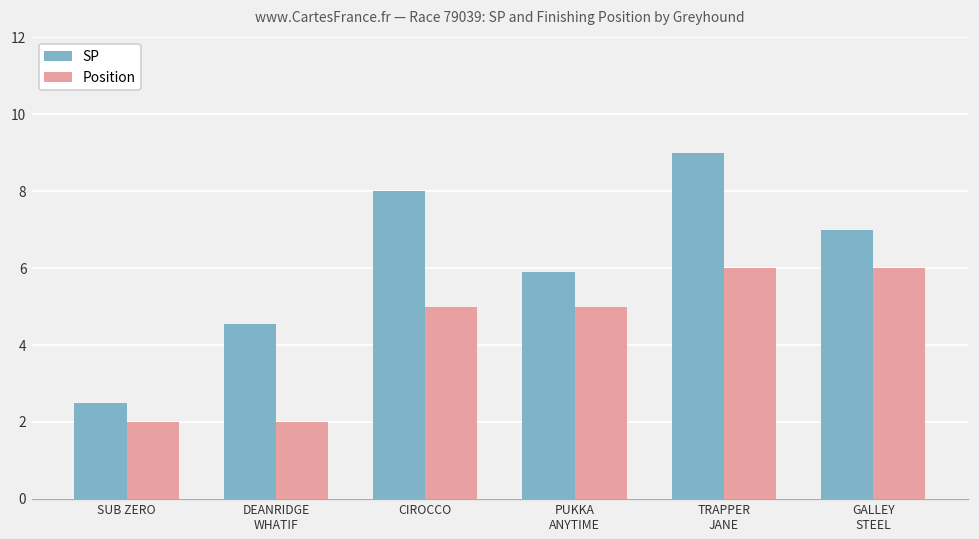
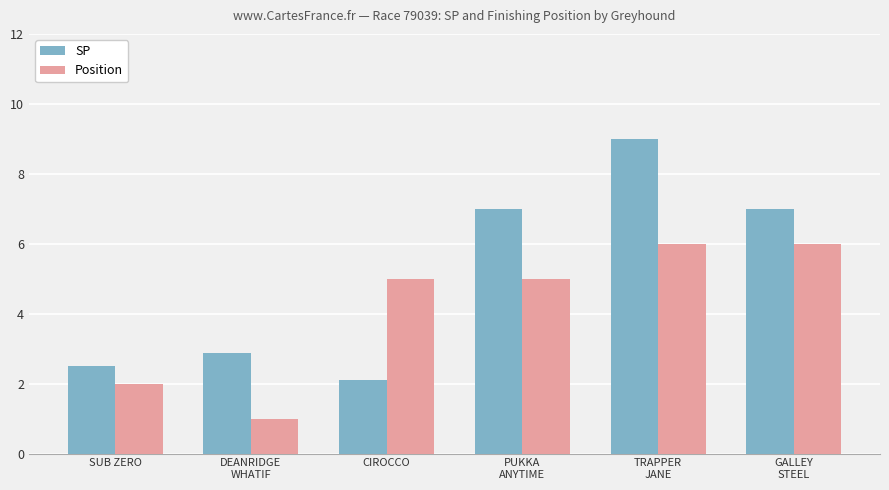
  {
    "SP": {
      "SUB ZERO": 2.5,
-     "DEANRIDGE WHATIF": 4.5,
-     "CIROCCO": 8.0,
-     "PUKKA ANYTIME": 5.9,
+     "DEANRIDGE WHATIF": 2.9,
+     "CIROCCO": 2.1,
+     "PUKKA ANYTIME": 7.0,
      "TRAPPER JANE": 9.0,
      "GALLEY STEEL": 7.0
    },
    "Position": {
      "SUB ZERO": 2,
-     "DEANRIDGE WHATIF": 2,
+     "DEANRIDGE WHATIF": 1,
      "CIROCCO": 5,
      "PUKKA ANYTIME": 5,
      "TRAPPER JANE": 6,
      "GALLEY STEEL": 6
    }
  }
